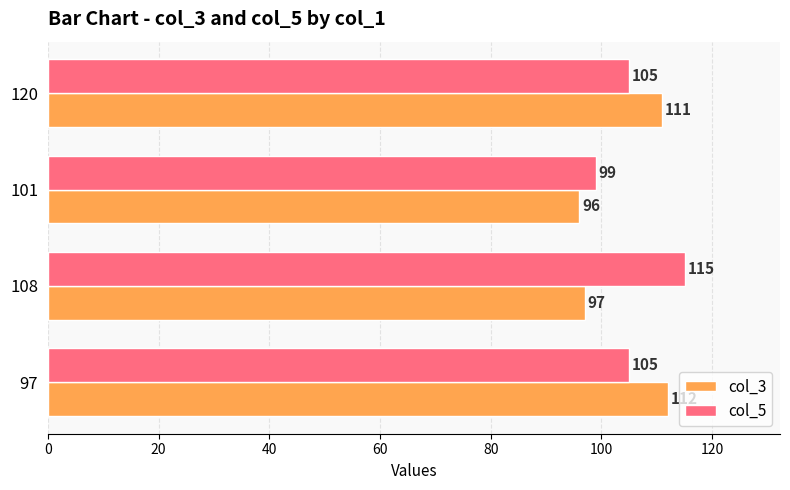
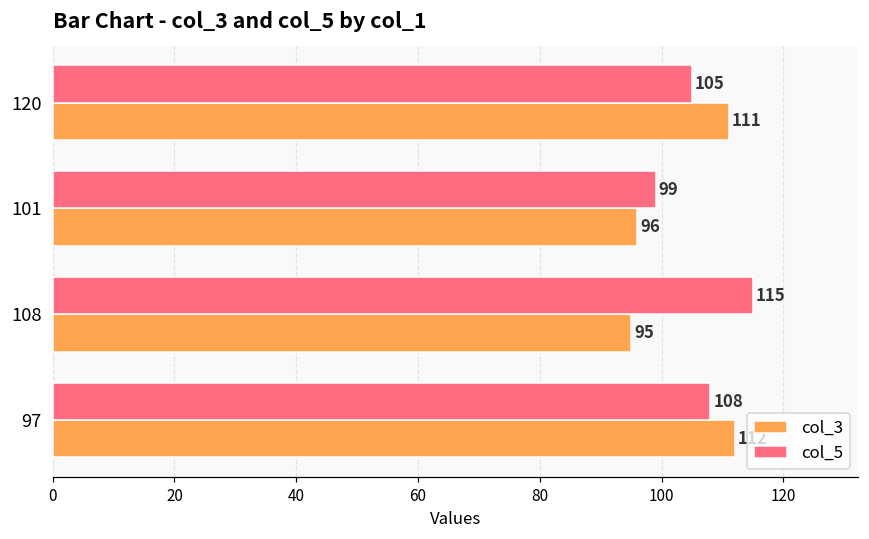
  {
    "col_3": {
      "120": 111,
      "101": 96,
-     "108": 97
+     "108": 95
    },
    "col_5": {
      "120": 105,
      "101": 99,
      "108": 115,
-     "97": 105
+     "97": 108
    }
  }
